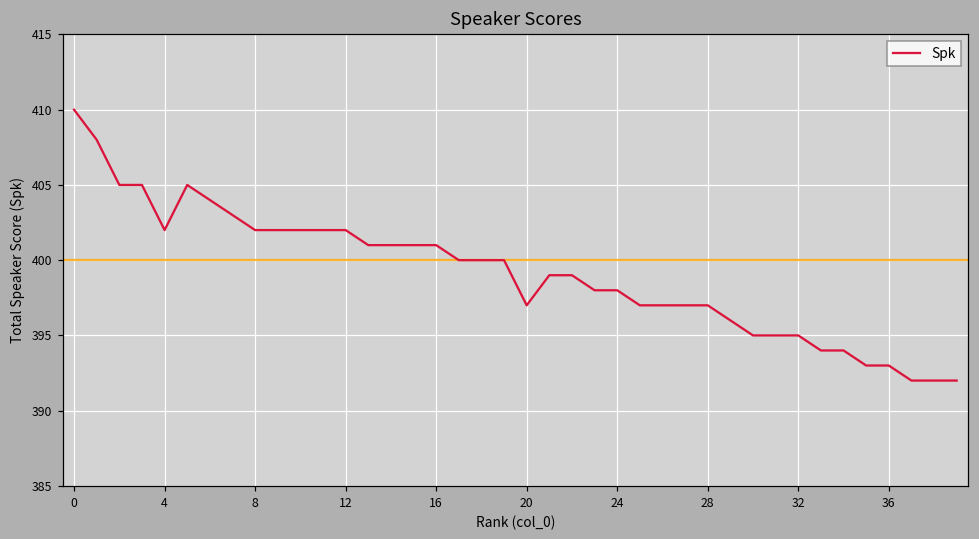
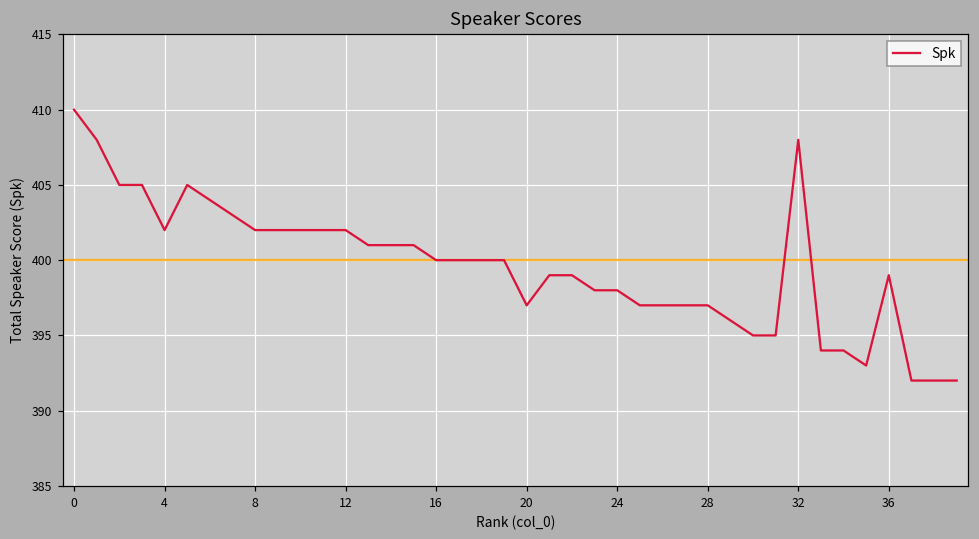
  {
    "0": 410,
    "4": 402,
    "8": 402,
    "12": 402,
-   "16": 401,
+   "16": 400,
    "20": 397,
    "24": 398,
    "28": 397,
-   "32": 395,
-   "36": 393
+   "32": 408,
+   "36": 399
  }
